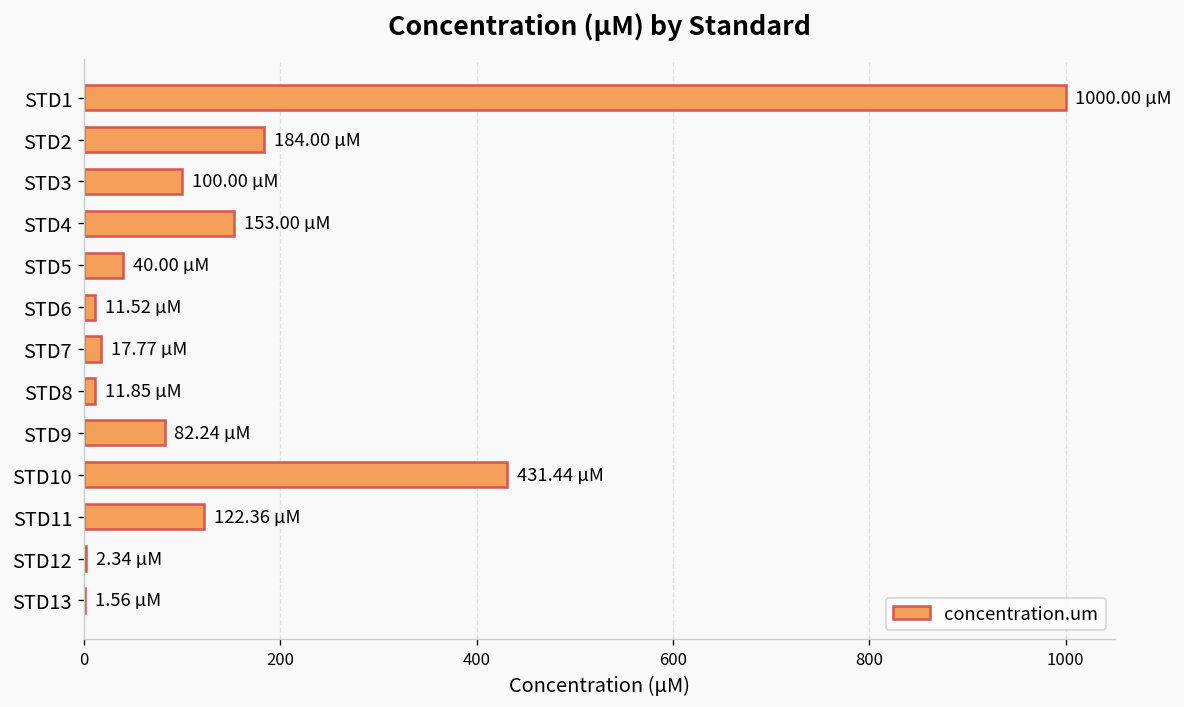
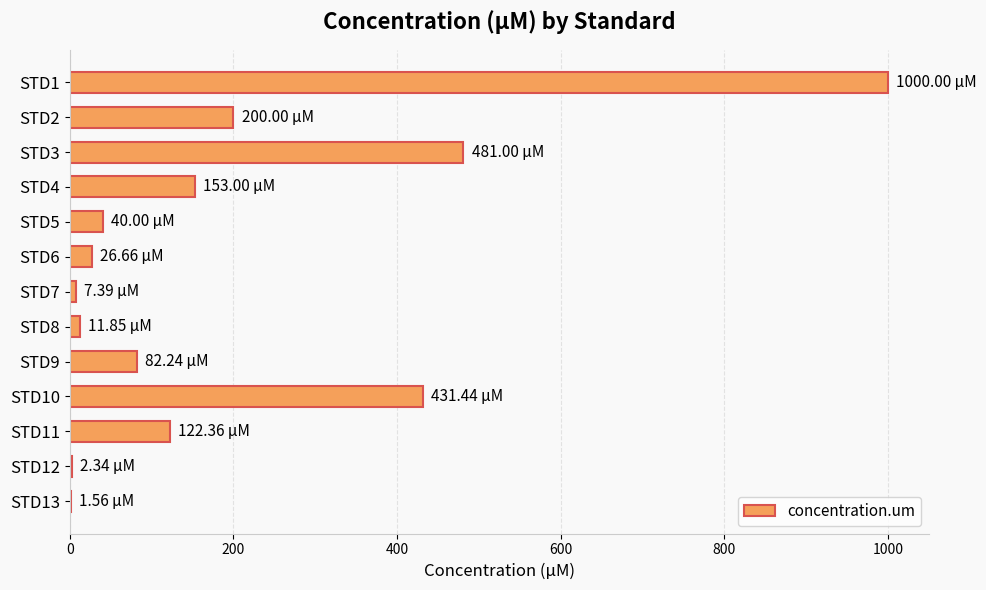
  {
    "STD1": 1000.00,
-   "STD2": 184.00,
-   "STD3": 100.00,
+   "STD2": 200.00,
+   "STD3": 481.00,
    "STD4": 153.00,
    "STD5": 40.00,
-   "STD6": 11.52,
-   "STD7": 17.77,
+   "STD6": 26.66,
+   "STD7": 7.39,
    "STD8": 11.85,
    "STD9": 82.24,
    "STD10": 431.44,
    "STD11": 122.36,
    "STD12": 2.34,
    "STD13": 1.56
  }
